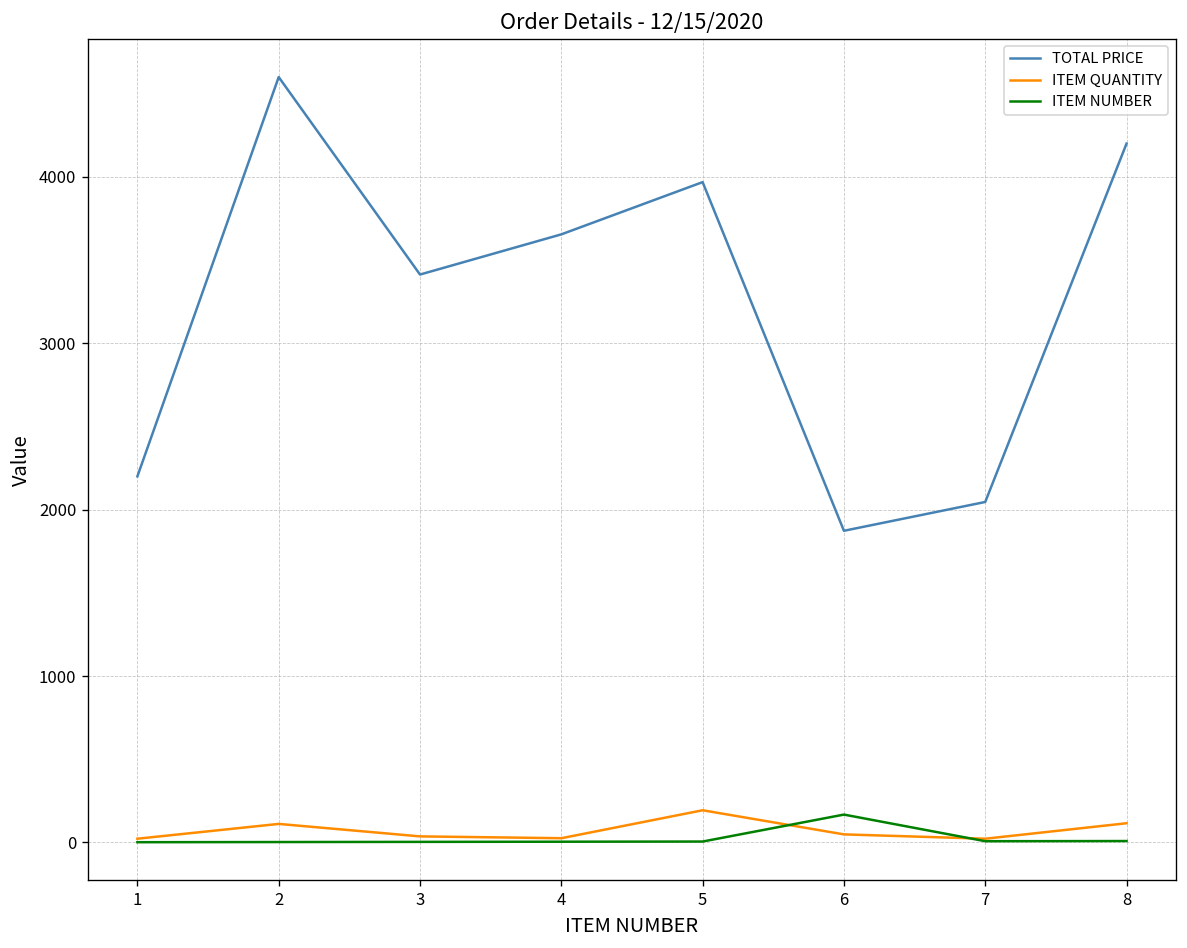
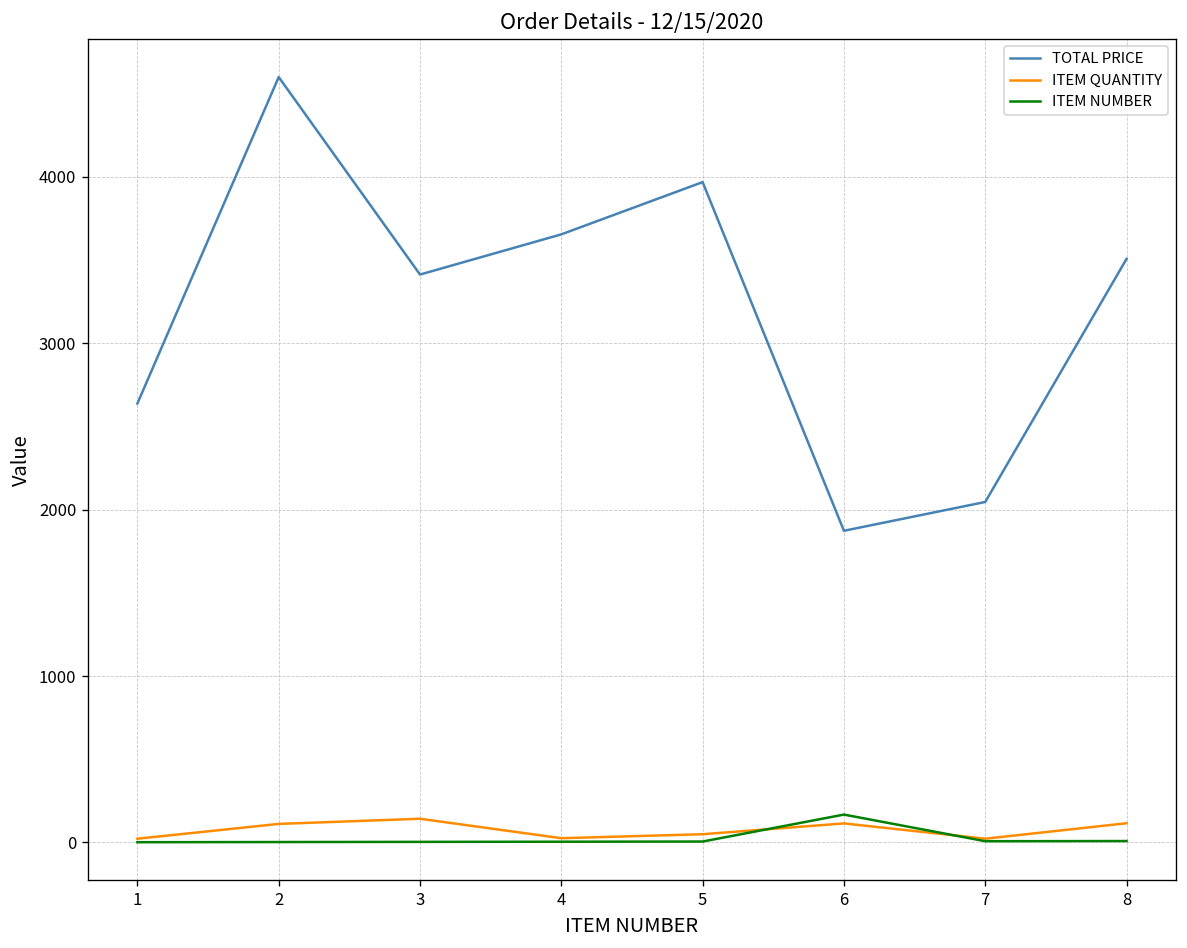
  {
    "TOTAL PRICE": {
-     "1": 2200,
+     "1": 2640,
      "2": 4600,
      "3": 3410,
      "4": 3650,
      "5": 3970,
      "6": 1870,
      "7": 2050,
-     "8": 4200
+     "8": 3510
    },
    "ITEM QUANTITY": {
      "1": 20,
      "2": 110,
-     "3": 40,
+     "3": 140,
      "4": 30,
-     "5": 190,
-     "6": 50,
+     "5": 50,
+     "6": 110,
      "8": 120
    },
    "ITEM NUMBER": {
      "1": 0,
      "2": 0,
      "3": 0,
      "4": 0,
      "5": 10,
      "6": 170,
      "8": 10
    }
  }
